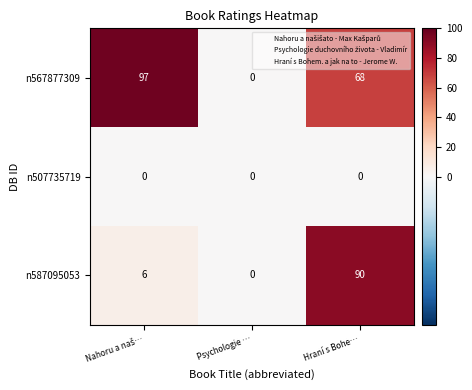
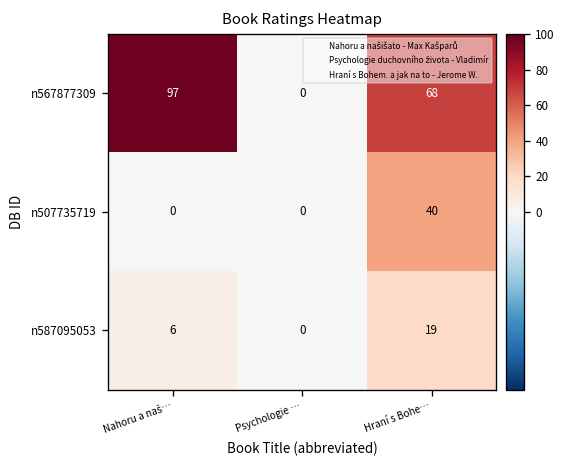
  {
    "n567877309": {
      "Nahoru a naš…": 97,
      "Psychologie …": 0,
      "Hraní s Bohe…": 68
    },
    "n507735719": {
      "Nahoru a naš…": 0,
      "Psychologie …": 0,
-     "Hraní s Bohe…": 0
+     "Hraní s Bohe…": 40
    },
    "n587095053": {
      "Nahoru a naš…": 6,
      "Psychologie …": 0,
-     "Hraní s Bohe…": 90
+     "Hraní s Bohe…": 19
    }
  }
